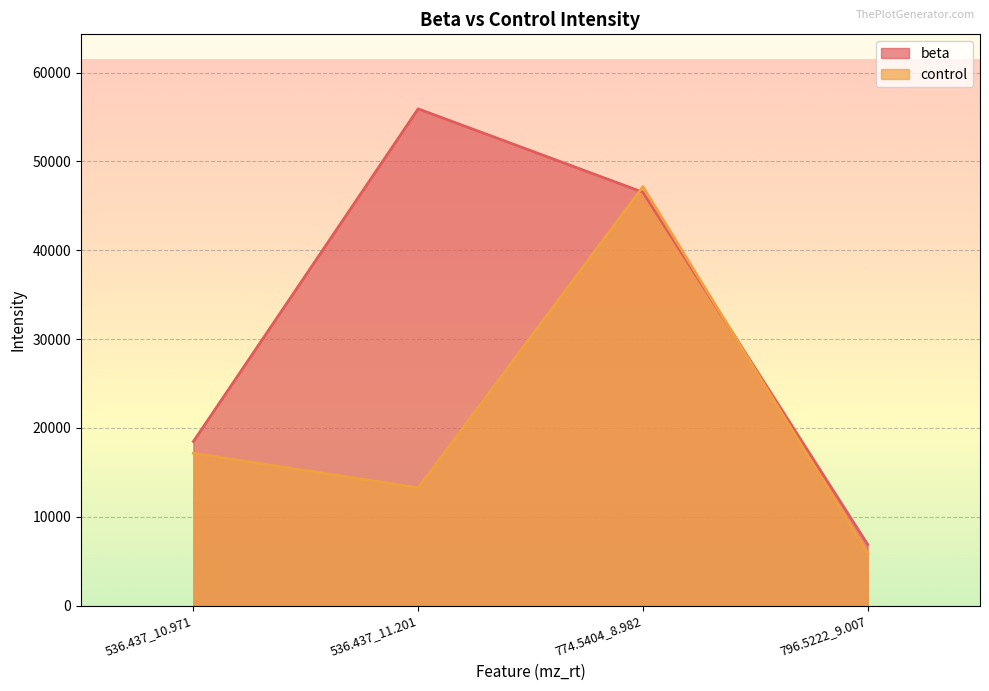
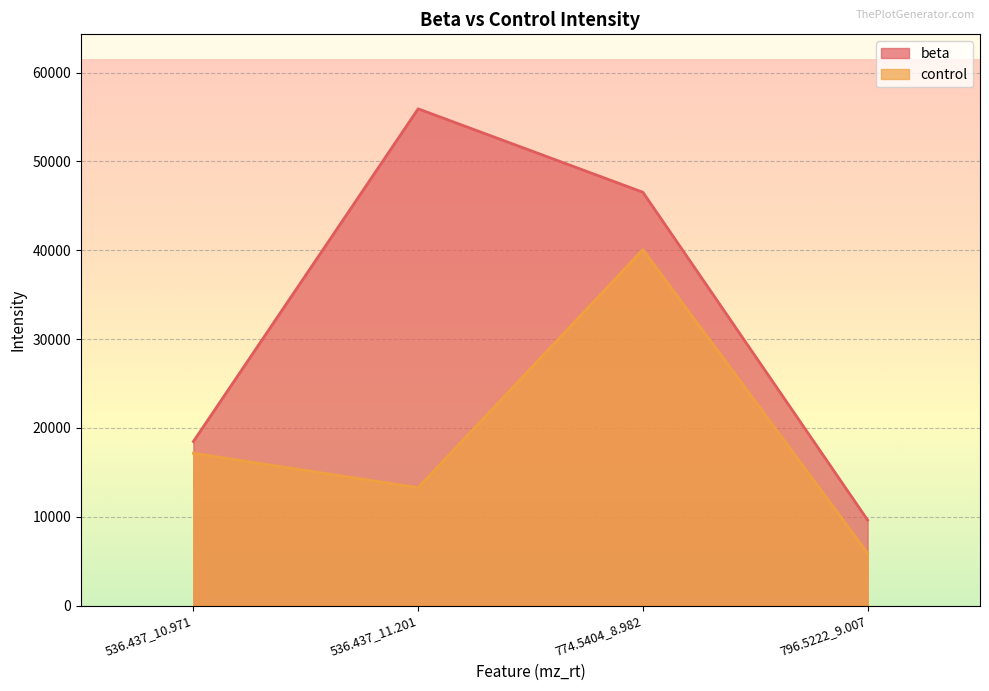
  {
    "beta": {
      "536.437_10.971": 18000,
      "536.437_11.201": 56000,
      "774.5404_8.982": 47000,
-     "796.5222_9.007": 7000
+     "796.5222_9.007": 10000
    },
    "control": {
      "536.437_10.971": 17000,
      "536.437_11.201": 13000,
-     "774.5404_8.982": 47000,
+     "774.5404_8.982": 40000,
      "796.5222_9.007": 6000
    }
  }
